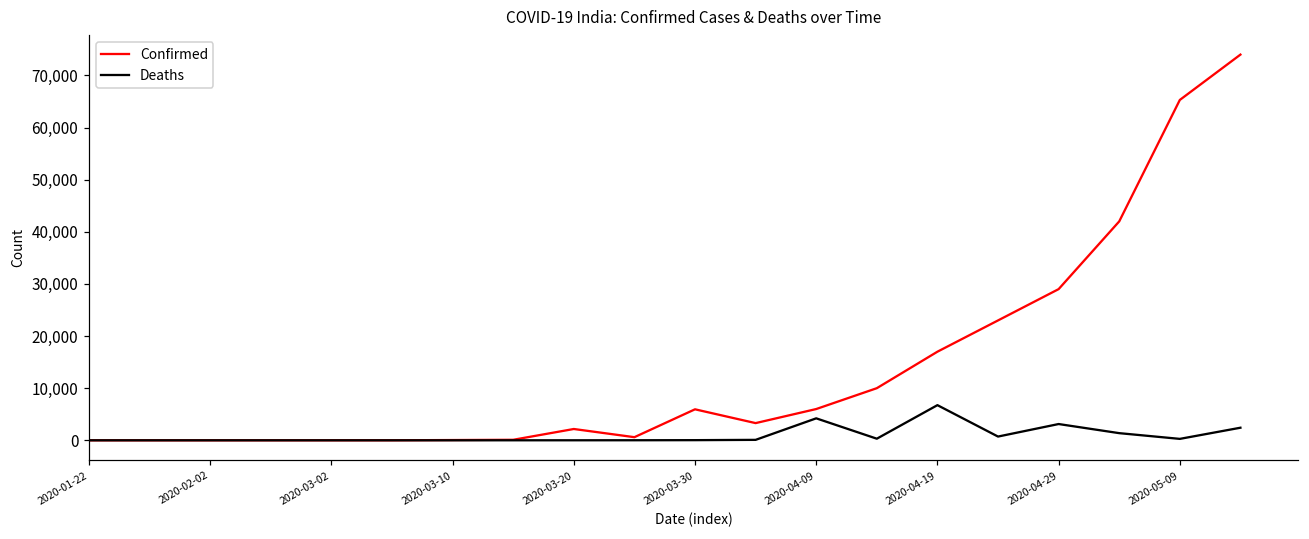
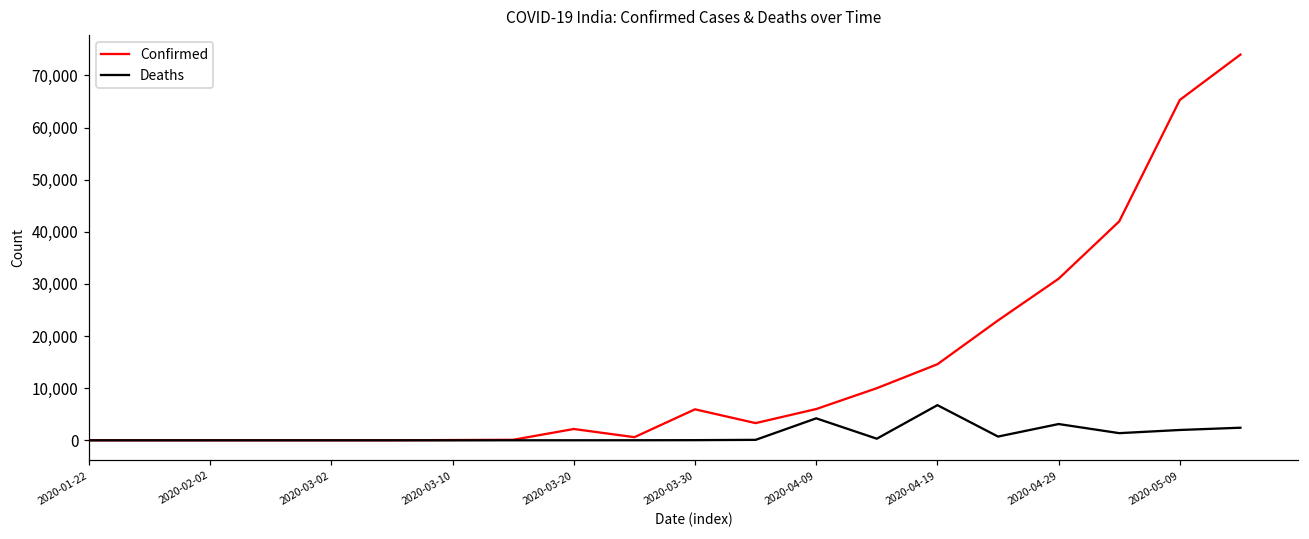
  {
    "Confirmed": {
      "2020-03-20": "2,000",
      "2020-03-30": "6,000",
      "2020-04-09": "6,000",
-     "2020-04-19": "17,000",
-     "2020-04-29": "29,000",
+     "2020-04-19": "15,000",
+     "2020-04-29": "31,000",
      "2020-05-09": "65,000"
    },
    "Deaths": {
      "2020-03-20": "0",
      "2020-03-30": "0",
      "2020-04-09": "4,000",
      "2020-04-19": "7,000",
      "2020-04-29": "3,000",
-     "2020-05-09": "0"
+     "2020-05-09": "2,000"
    }
  }
